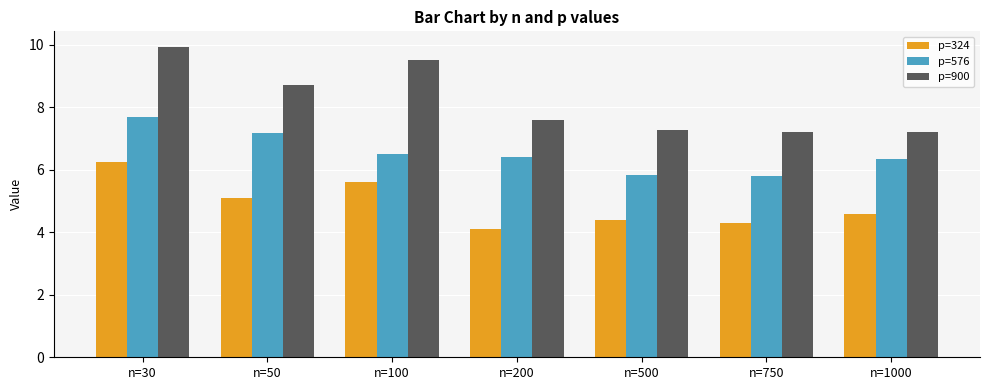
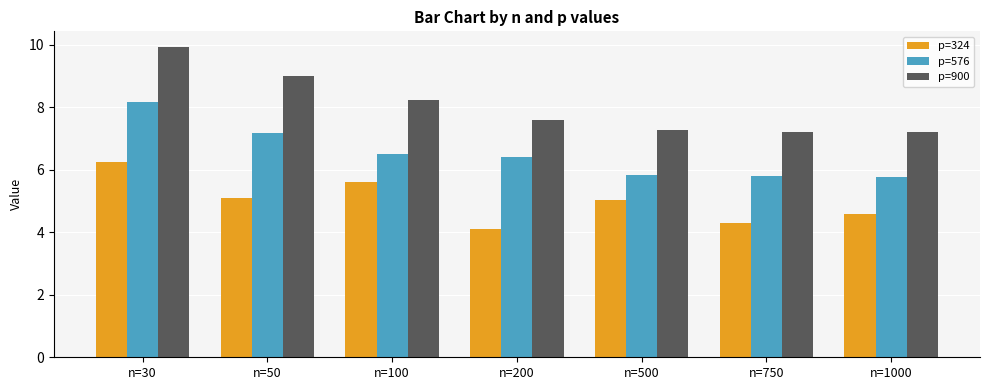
  {
    "p=324": {
      "n=30": 6.3,
      "n=50": 5.1,
      "n=100": 5.6,
      "n=200": 4.1,
-     "n=500": 4.4,
+     "n=500": 5.0,
      "n=750": 4.3,
      "n=1000": 4.6
    },
    "p=576": {
-     "n=30": 7.7,
+     "n=30": 8.2,
      "n=50": 7.2,
      "n=100": 6.5,
      "n=200": 6.4,
      "n=500": 5.8,
      "n=750": 5.8,
-     "n=1000": 6.4
+     "n=1000": 5.8
    },
    "p=900": {
      "n=30": 9.9,
-     "n=50": 8.7,
-     "n=100": 9.5,
+     "n=50": 9.0,
+     "n=100": 8.2,
      "n=200": 7.6,
      "n=500": 7.3,
      "n=750": 7.2,
      "n=1000": 7.2
    }
  }
